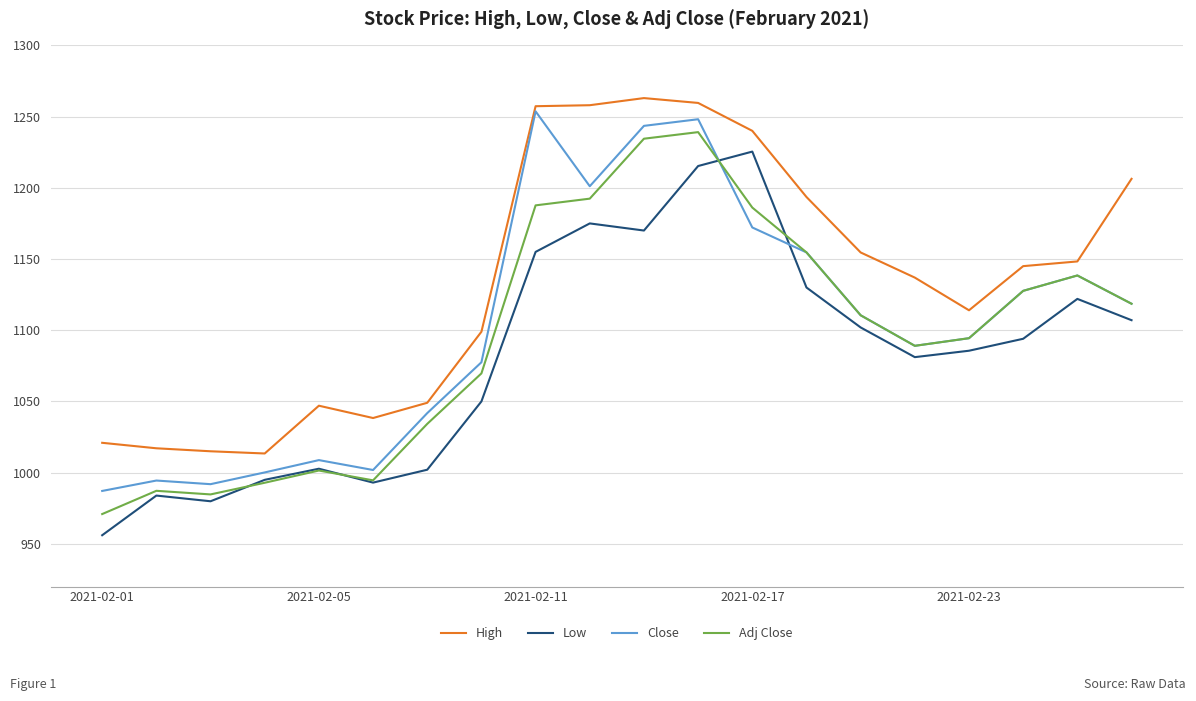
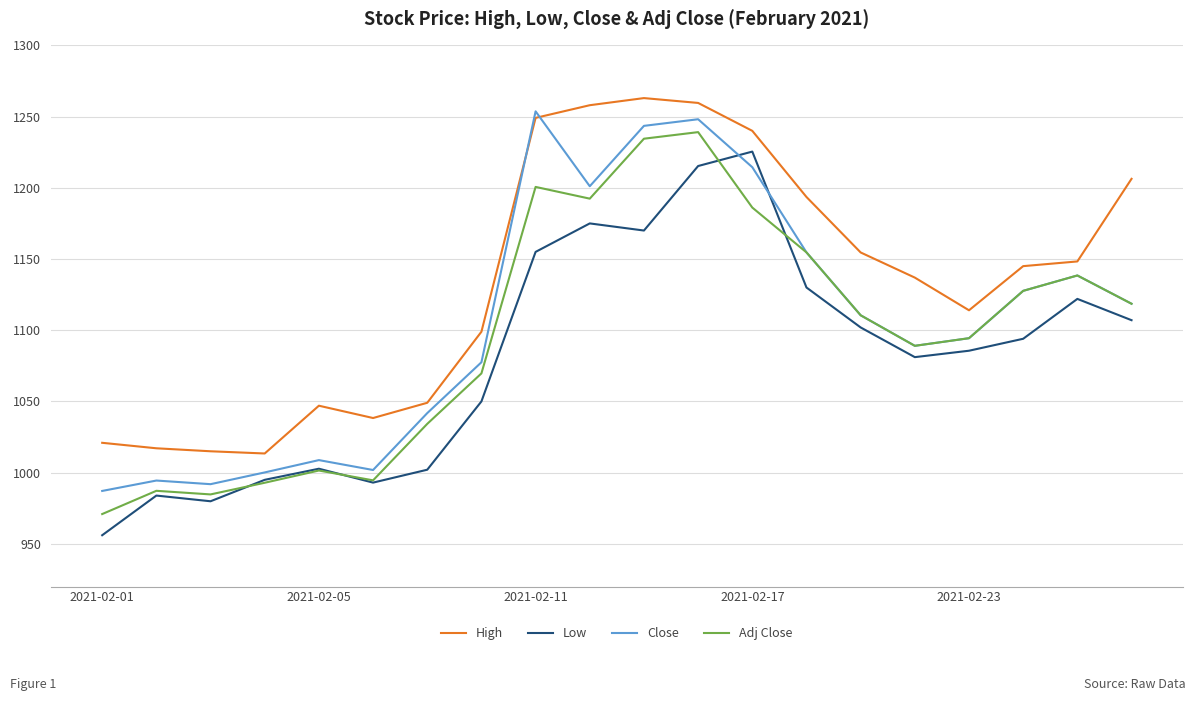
  {
    "High": {
      "2021-02-01": 1021,
      "2021-02-05": 1047,
-     "2021-02-11": 1257,
+     "2021-02-11": 1249,
      "2021-02-17": 1240,
      "2021-02-23": 1114
    },
    "Low": {
      "2021-02-01": 956,
      "2021-02-11": 1155,
      "2021-02-17": 1225,
      "2021-02-23": 1086
    },
    "Close": {
      "2021-02-01": 987,
      "2021-02-05": 1009,
      "2021-02-11": 1254,
-     "2021-02-17": 1172
+     "2021-02-17": 1214
    },
    "Adj Close": {
      "2021-02-01": 971,
-     "2021-02-11": 1188,
+     "2021-02-11": 1201,
      "2021-02-17": 1186
    }
  }
